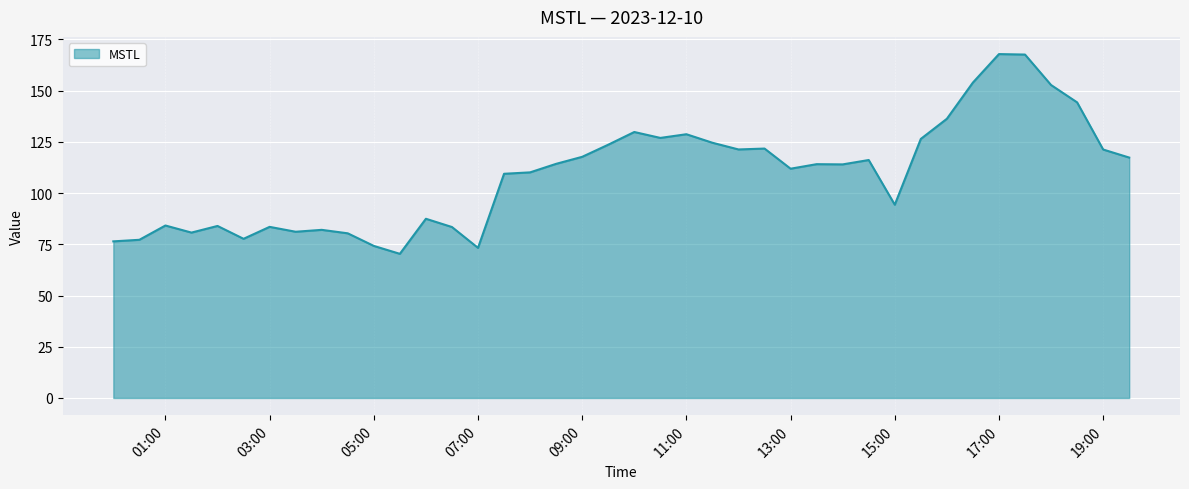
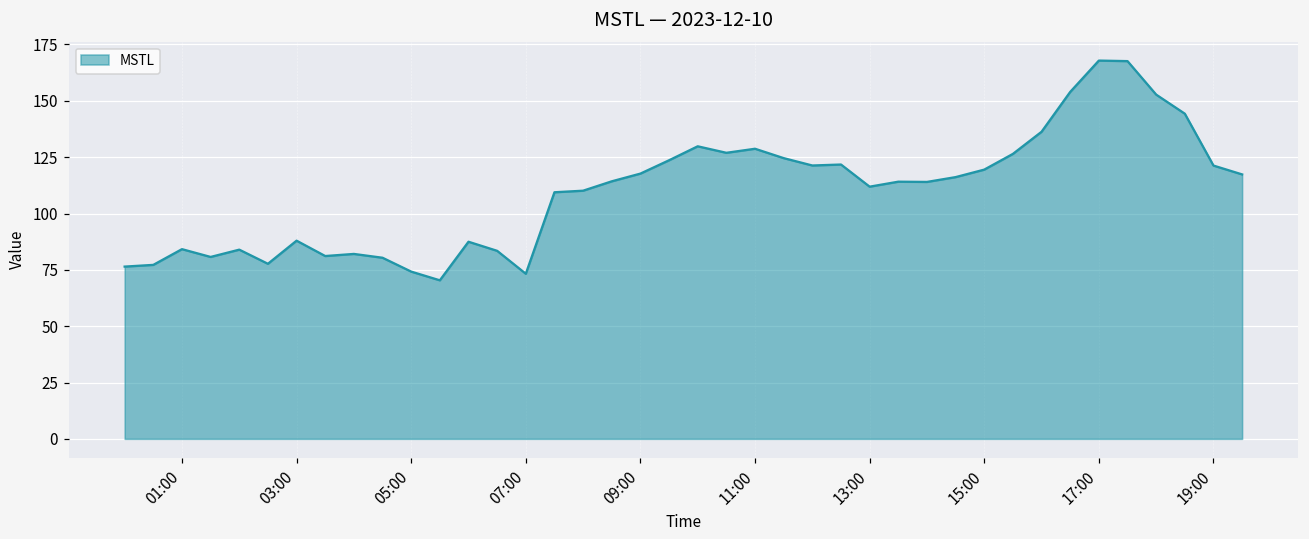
  {
    "01:00": 84,
-   "03:00": 84,
+   "03:00": 88,
    "05:00": 74,
    "07:00": 73,
    "09:00": 118,
    "11:00": 129,
    "13:00": 112,
-   "15:00": 94,
+   "15:00": 119,
    "17:00": 168,
    "19:00": 121
  }
